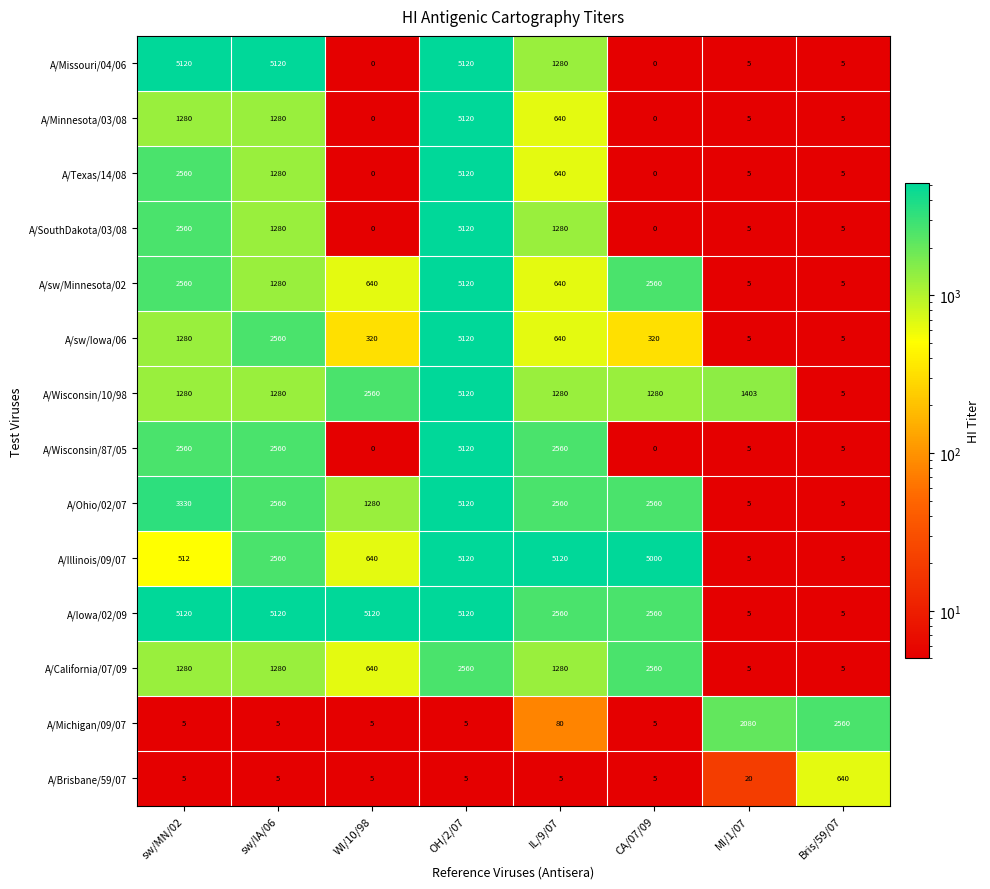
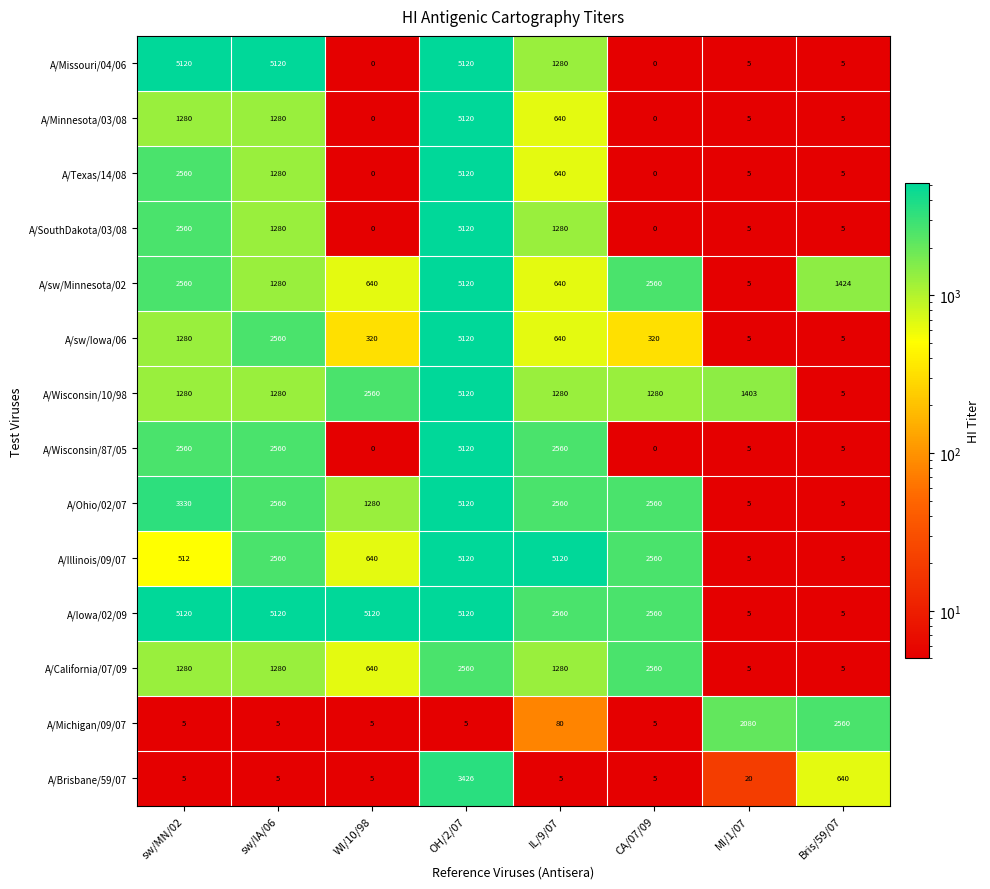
  {
    "A/Missouri/04/06": {
      "sw/MN/02": 5120,
      "sw/IA/06": 5120,
      "WI/10/98": 0,
      "OH/2/07": 5120,
      "IL/9/07": 1280,
      "CA/07/09": 0,
      "MI/1/07": 5,
      "Bris/59/07": 5
    },
    "A/Minnesota/03/08": {
      "sw/MN/02": 1280,
      "sw/IA/06": 1280,
      "WI/10/98": 0,
      "OH/2/07": 5120,
      "IL/9/07": 640,
      "CA/07/09": 0,
      "MI/1/07": 5,
      "Bris/59/07": 5
    },
    "A/Texas/14/08": {
      "sw/MN/02": 2560,
      "sw/IA/06": 1280,
      "WI/10/98": 0,
      "OH/2/07": 5120,
      "IL/9/07": 640,
      "CA/07/09": 0,
      "MI/1/07": 5,
      "Bris/59/07": 5
    },
    "A/SouthDakota/03/08": {
      "sw/MN/02": 2560,
      "sw/IA/06": 1280,
      "WI/10/98": 0,
      "OH/2/07": 5120,
      "IL/9/07": 1280,
      "CA/07/09": 0,
      "MI/1/07": 5,
      "Bris/59/07": 5
    },
    "A/sw/Minnesota/02": {
      "sw/MN/02": 2560,
      "sw/IA/06": 1280,
      "WI/10/98": 640,
      "OH/2/07": 5120,
      "IL/9/07": 640,
      "CA/07/09": 2560,
      "MI/1/07": 5,
-     "Bris/59/07": 5
+     "Bris/59/07": 1424
    },
    "A/sw/Iowa/06": {
      "sw/MN/02": 1280,
      "sw/IA/06": 2560,
      "WI/10/98": 320,
      "OH/2/07": 5120,
      "IL/9/07": 640,
      "CA/07/09": 320,
      "MI/1/07": 5,
      "Bris/59/07": 5
    },
    "A/Wisconsin/10/98": {
      "sw/MN/02": 1280,
      "sw/IA/06": 1280,
      "WI/10/98": 2560,
      "OH/2/07": 5120,
      "IL/9/07": 1280,
      "CA/07/09": 1280,
      "MI/1/07": 1403,
      "Bris/59/07": 5
    },
    "A/Wisconsin/87/05": {
      "sw/MN/02": 2560,
      "sw/IA/06": 2560,
      "WI/10/98": 0,
      "OH/2/07": 5120,
      "IL/9/07": 2560,
      "CA/07/09": 0,
      "MI/1/07": 5,
      "Bris/59/07": 5
    },
    "A/Ohio/02/07": {
      "sw/MN/02": 3330,
      "sw/IA/06": 2560,
      "WI/10/98": 1280,
      "OH/2/07": 5120,
      "IL/9/07": 2560,
      "CA/07/09": 2560,
      "MI/1/07": 5,
      "Bris/59/07": 5
    },
    "A/Illinois/09/07": {
      "sw/MN/02": 512,
      "sw/IA/06": 2560,
      "WI/10/98": 640,
      "OH/2/07": 5120,
      "IL/9/07": 5120,
-     "CA/07/09": 5000,
+     "CA/07/09": 2560,
      "MI/1/07": 5,
      "Bris/59/07": 5
    },
    "A/Iowa/02/09": {
      "sw/MN/02": 5120,
      "sw/IA/06": 5120,
      "WI/10/98": 5120,
      "OH/2/07": 5120,
      "IL/9/07": 2560,
      "CA/07/09": 2560,
      "MI/1/07": 5,
      "Bris/59/07": 5
    },
    "A/California/07/09": {
      "sw/MN/02": 1280,
      "sw/IA/06": 1280,
      "WI/10/98": 640,
      "OH/2/07": 2560,
      "IL/9/07": 1280,
      "CA/07/09": 2560,
      "MI/1/07": 5,
      "Bris/59/07": 5
    },
    "A/Michigan/09/07": {
      "sw/MN/02": 5,
      "sw/IA/06": 5,
      "WI/10/98": 5,
      "OH/2/07": 5,
      "IL/9/07": 80,
      "CA/07/09": 5,
      "MI/1/07": 2080,
      "Bris/59/07": 2560
    },
    "A/Brisbane/59/07": {
      "sw/MN/02": 5,
      "sw/IA/06": 5,
      "WI/10/98": 5,
-     "OH/2/07": 5,
+     "OH/2/07": 3426,
      "IL/9/07": 5,
      "CA/07/09": 5,
      "MI/1/07": 20,
      "Bris/59/07": 640
    }
  }
